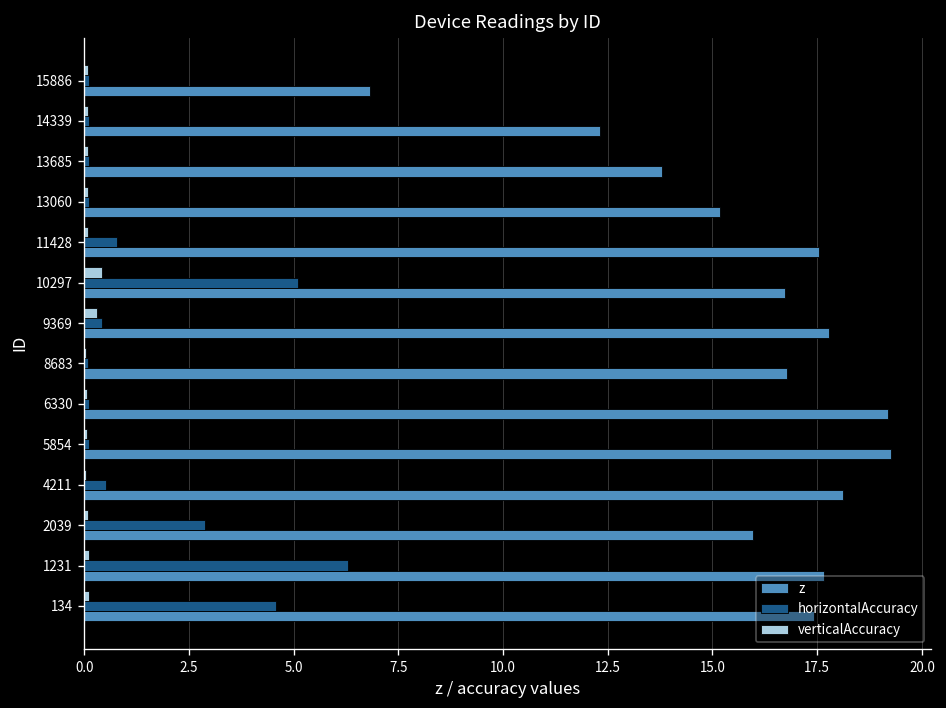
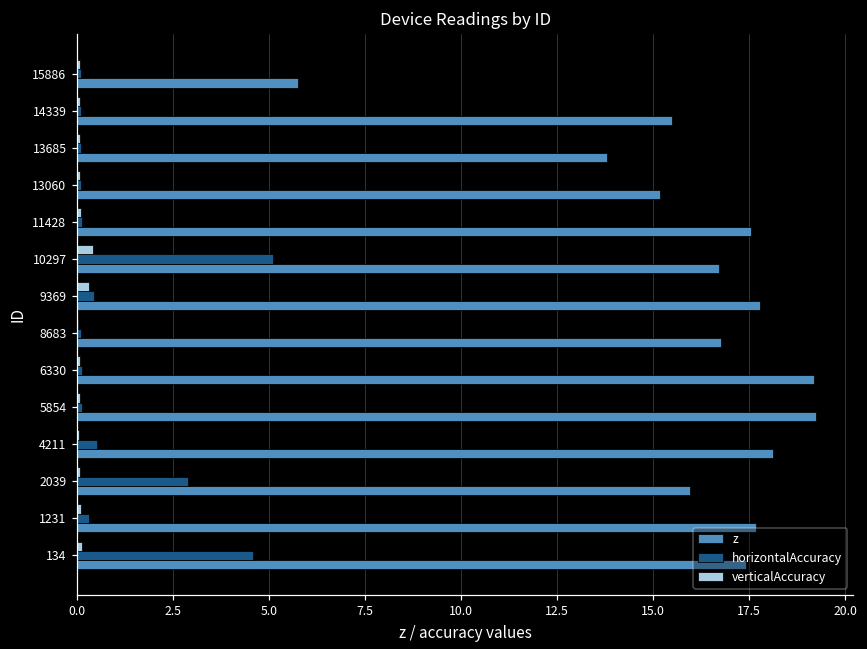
  {
    "z": {
-     "15886": 6.8,
-     "14339": 12.3,
+     "15886": 5.7,
+     "14339": 15.5,
      "13685": 13.8,
      "13060": 15.2,
      "11428": 17.6,
      "10297": 16.7,
      "9369": 17.8,
      "8683": 16.8,
      "6330": 19.2,
      "5854": 19.3,
      "4211": 18.1,
      "2039": 16.0,
      "1231": 17.7
    },
    "horizontalAccuracy": {
      "15886": 0.1,
      "14339": 0.1,
      "13685": 0.1,
      "13060": 0.1,
-     "11428": 0.8,
+     "11428": 0.1,
      "10297": 5.1,
      "9369": 0.4,
      "8683": 0.1,
      "6330": 0.1,
      "5854": 0.1,
      "4211": 0.5,
      "2039": 2.9,
-     "1231": 6.3,
+     "1231": 0.3,
      "134": 4.6
    },
    "verticalAccuracy": {
      "15886": 0.1,
      "14339": 0.1,
      "13685": 0.1,
      "13060": 0.1,
      "11428": 0.1,
      "10297": 0.4,
      "9369": 0.3,
      "6330": 0.1,
      "5854": 0.1,
      "2039": 0.1,
      "1231": 0.1,
      "134": 0.1
    }
  }
